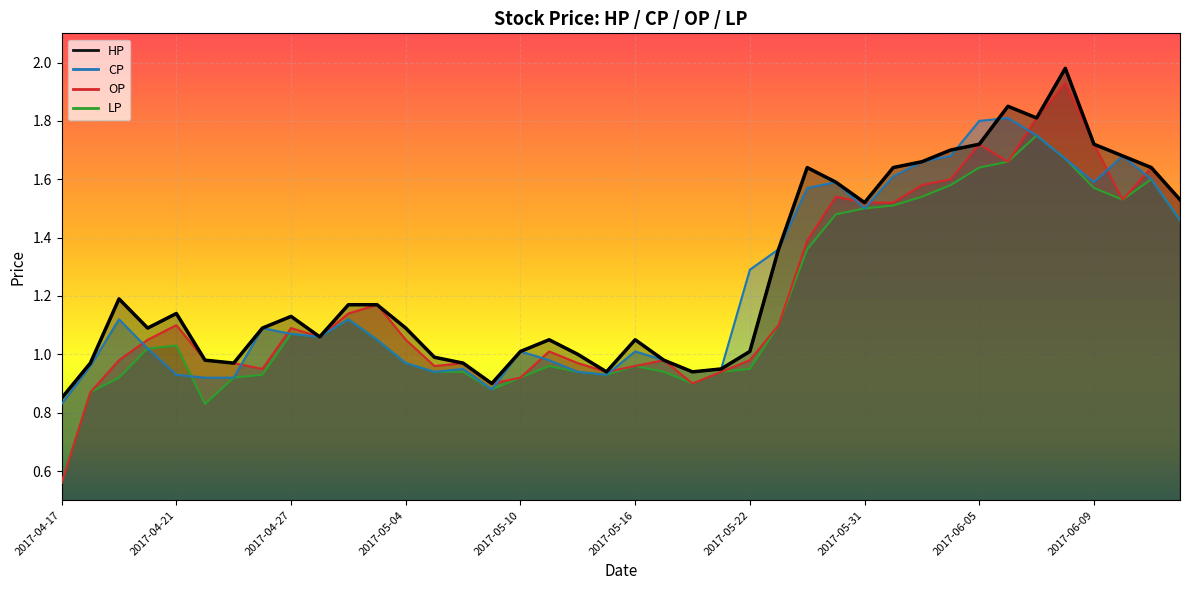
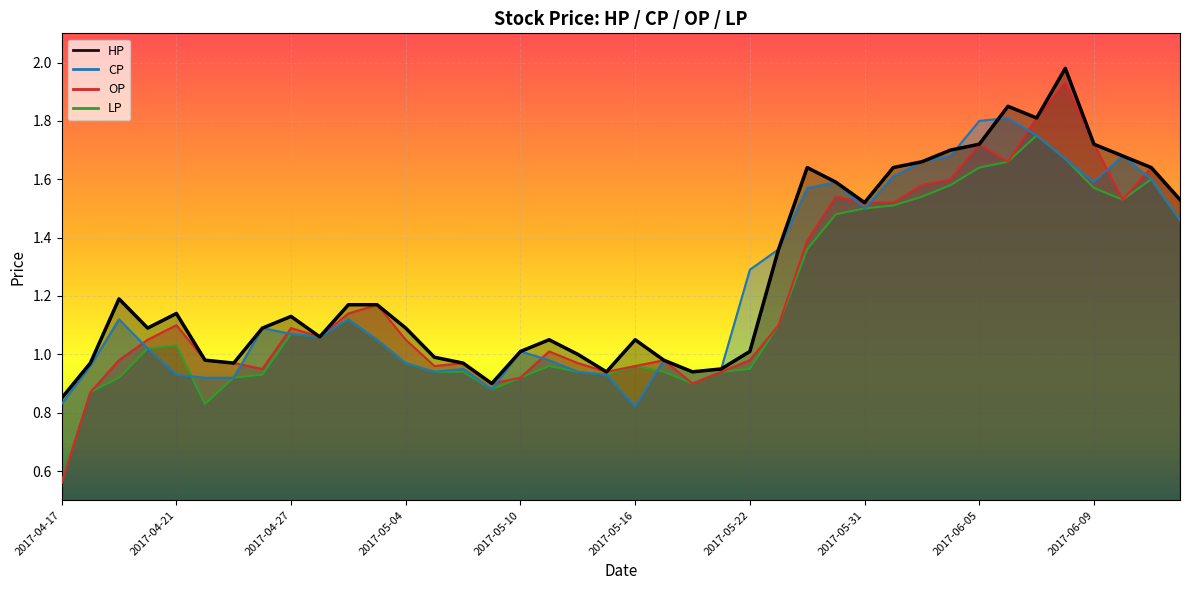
  {
    "LP": {
      "2017-04-21": 1.03,
      "2017-05-22": 0.95,
      "2017-06-05": 1.64,
      "2017-06-09": 1.57
    },
    "OP": {
      "2017-04-21": 1.10,
      "2017-04-27": 1.09,
      "2017-05-04": 1.05,
      "2017-05-22": 0.98
    },
    "CP": {
      "2017-04-17": 0.83,
      "2017-04-21": 0.93,
-     "2017-05-16": 1.01,
+     "2017-05-16": 0.82,
      "2017-05-22": 1.29,
      "2017-06-05": 1.80,
      "2017-06-09": 1.59
    },
    "HP": {
      "2017-04-17": 0.85,
      "2017-04-21": 1.14,
      "2017-04-27": 1.13,
      "2017-05-04": 1.09,
      "2017-05-16": 1.05,
      "2017-05-22": 1.01
    }
  }
